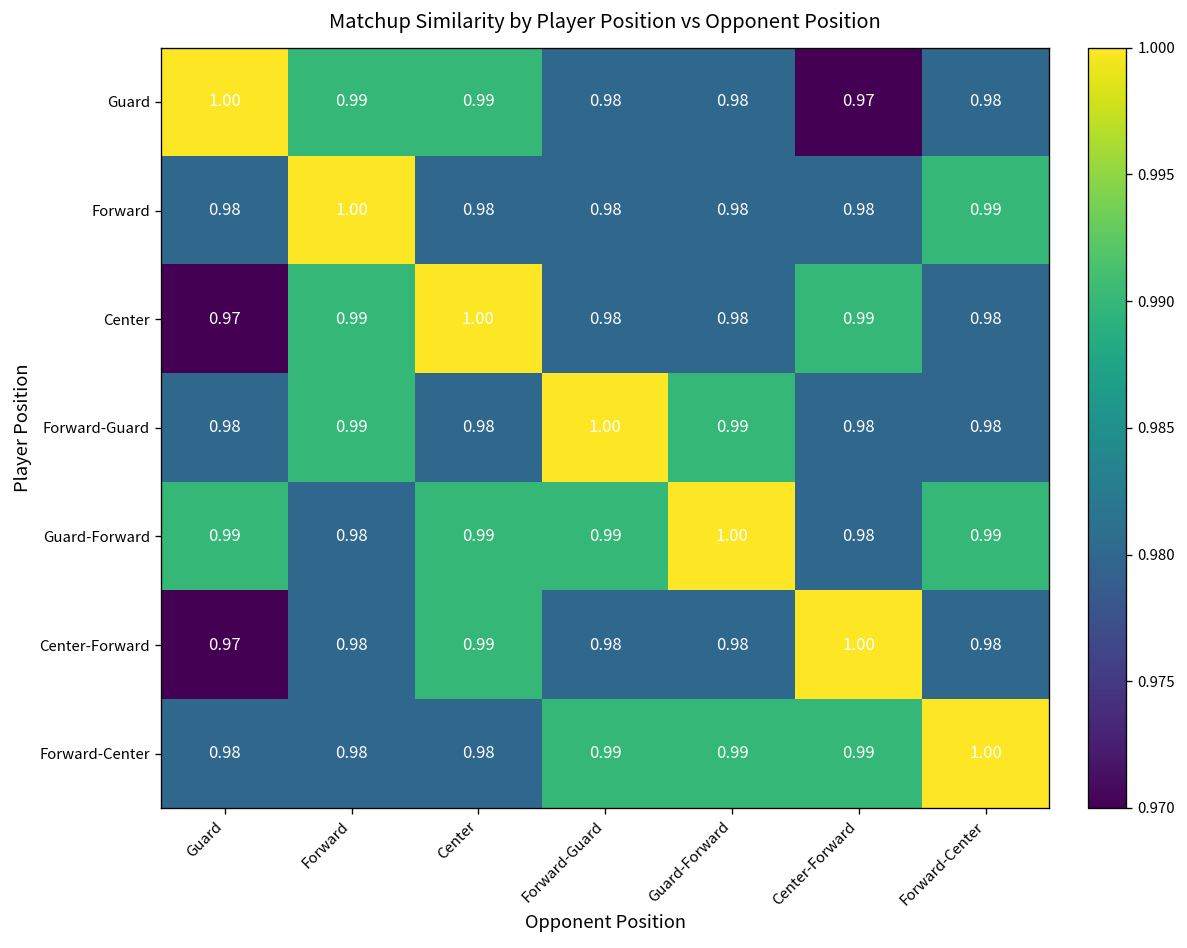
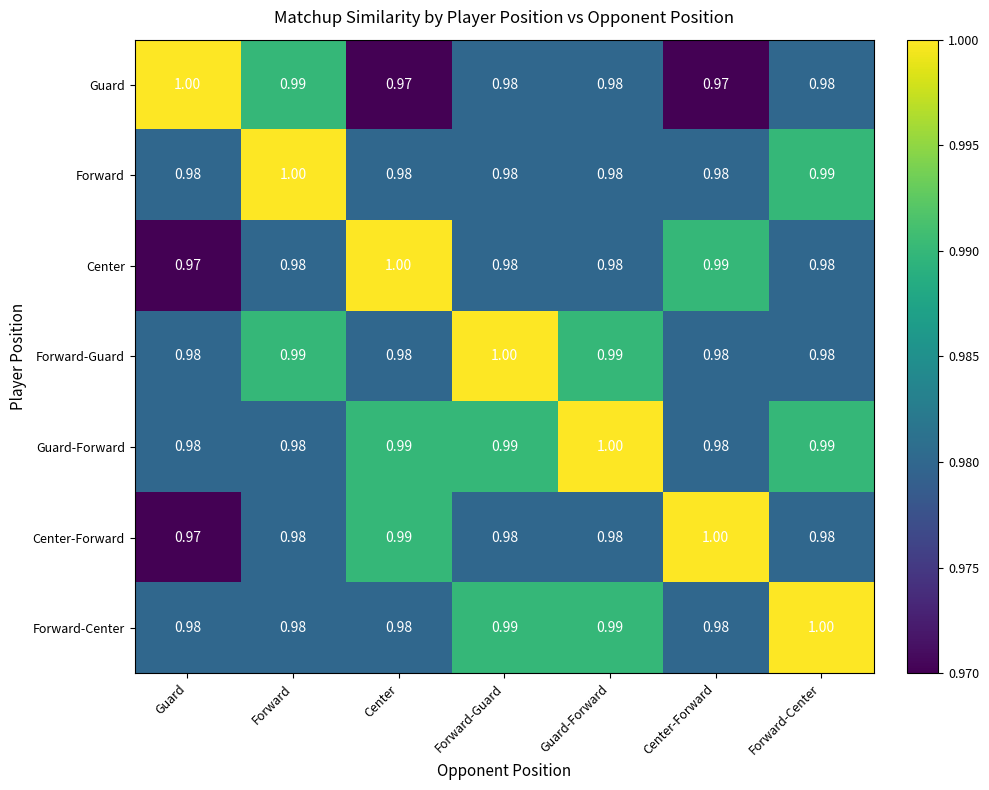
  {
    "Guard": {
      "Guard": 1.00,
      "Forward": 0.99,
-     "Center": 0.99,
+     "Center": 0.97,
      "Forward-Guard": 0.98,
      "Guard-Forward": 0.98,
      "Center-Forward": 0.97,
      "Forward-Center": 0.98
    },
    "Forward": {
      "Guard": 0.98,
      "Forward": 1.00,
      "Center": 0.98,
      "Forward-Guard": 0.98,
      "Guard-Forward": 0.98,
      "Center-Forward": 0.98,
      "Forward-Center": 0.99
    },
    "Center": {
      "Guard": 0.97,
-     "Forward": 0.99,
+     "Forward": 0.98,
      "Center": 1.00,
      "Forward-Guard": 0.98,
      "Guard-Forward": 0.98,
      "Center-Forward": 0.99,
      "Forward-Center": 0.98
    },
    "Forward-Guard": {
      "Guard": 0.98,
      "Forward": 0.99,
      "Center": 0.98,
      "Forward-Guard": 1.00,
      "Guard-Forward": 0.99,
      "Center-Forward": 0.98,
      "Forward-Center": 0.98
    },
    "Guard-Forward": {
-     "Guard": 0.99,
+     "Guard": 0.98,
      "Forward": 0.98,
      "Center": 0.99,
      "Forward-Guard": 0.99,
      "Guard-Forward": 1.00,
      "Center-Forward": 0.98,
      "Forward-Center": 0.99
    },
    "Center-Forward": {
      "Guard": 0.97,
      "Forward": 0.98,
      "Center": 0.99,
      "Forward-Guard": 0.98,
      "Guard-Forward": 0.98,
      "Center-Forward": 1.00,
      "Forward-Center": 0.98
    },
    "Forward-Center": {
      "Guard": 0.98,
      "Forward": 0.98,
      "Center": 0.98,
      "Forward-Guard": 0.99,
      "Guard-Forward": 0.99,
-     "Center-Forward": 0.99,
+     "Center-Forward": 0.98,
      "Forward-Center": 1.00
    }
  }
